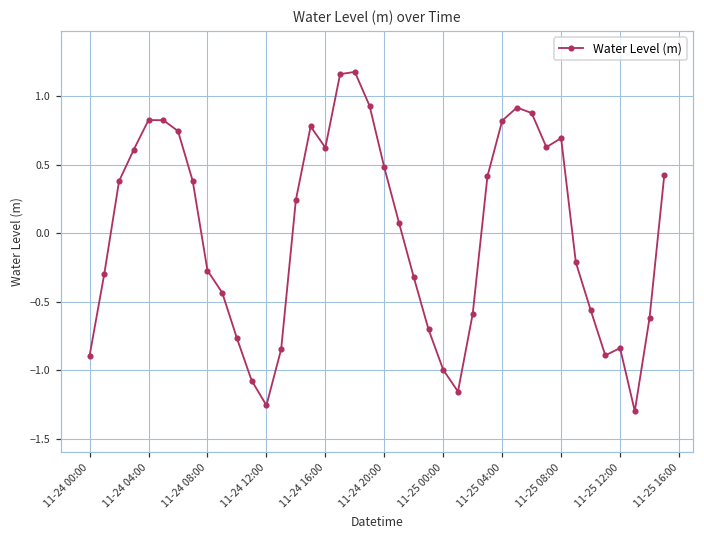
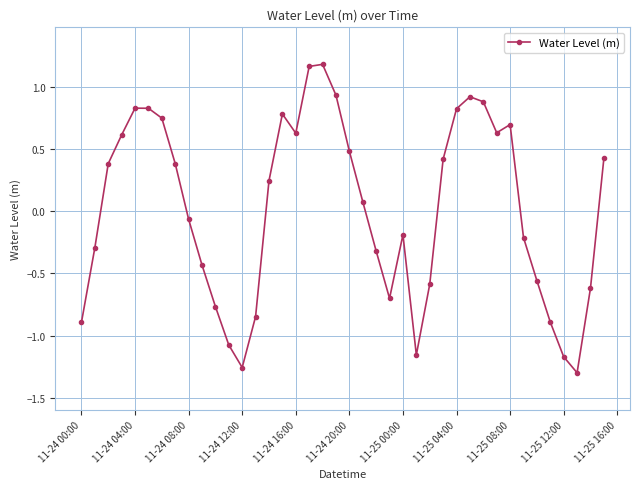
  {
    "11-24 00:00": -0.89,
    "11-24 04:00": 0.83,
-   "11-24 08:00": -0.27,
+   "11-24 08:00": -0.06,
    "11-24 12:00": -1.26,
    "11-24 16:00": 0.63,
    "11-24 20:00": 0.48,
-   "11-25 00:00": -1.00,
+   "11-25 00:00": -0.19,
    "11-25 04:00": 0.82,
    "11-25 08:00": 0.70,
-   "11-25 12:00": -0.84
+   "11-25 12:00": -1.17
  }
